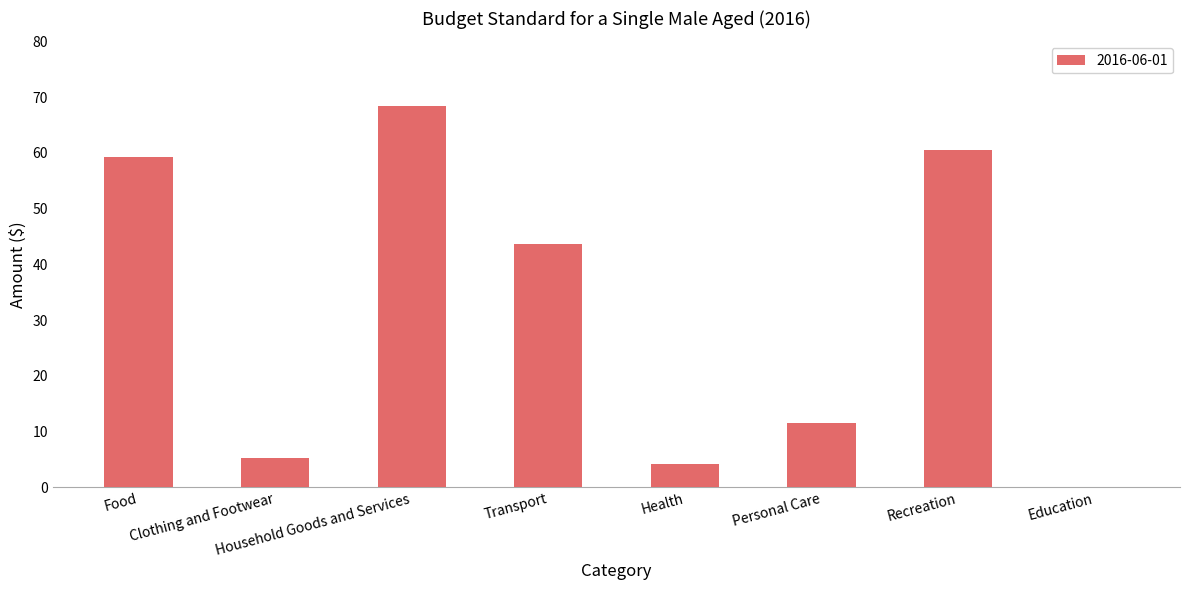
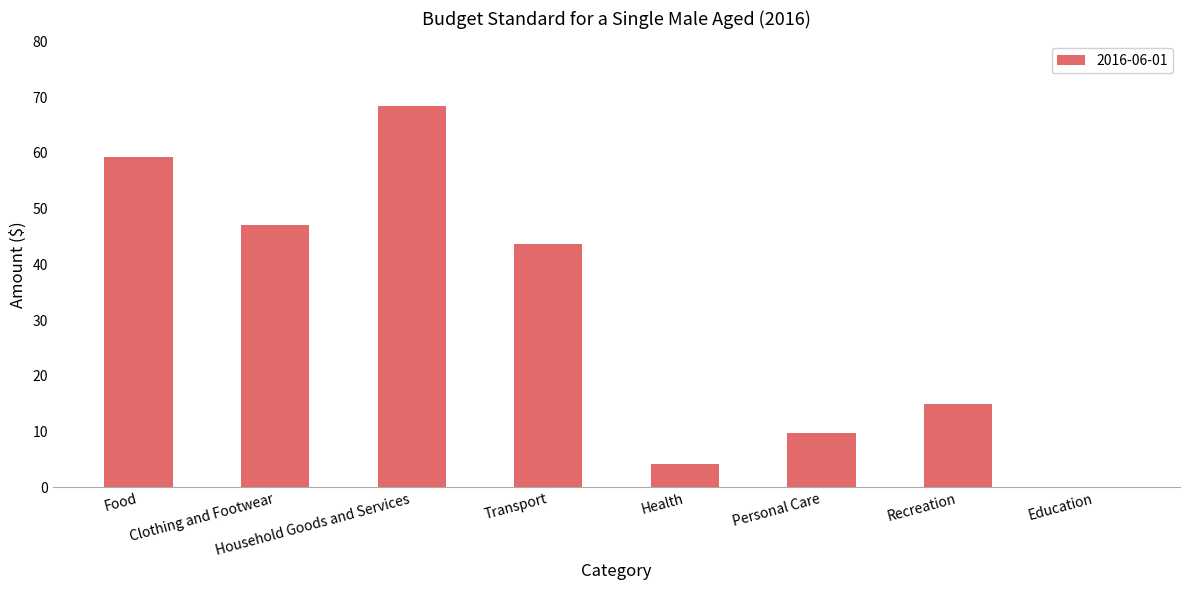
  {
    "Food": 59,
-   "Clothing and Footwear": 5,
+   "Clothing and Footwear": 47,
    "Household Goods and Services": 68,
    "Transport": 44,
    "Health": 4,
-   "Personal Care": 11,
-   "Recreation": 61,
+   "Personal Care": 10,
+   "Recreation": 15,
    "Education": 0
  }
